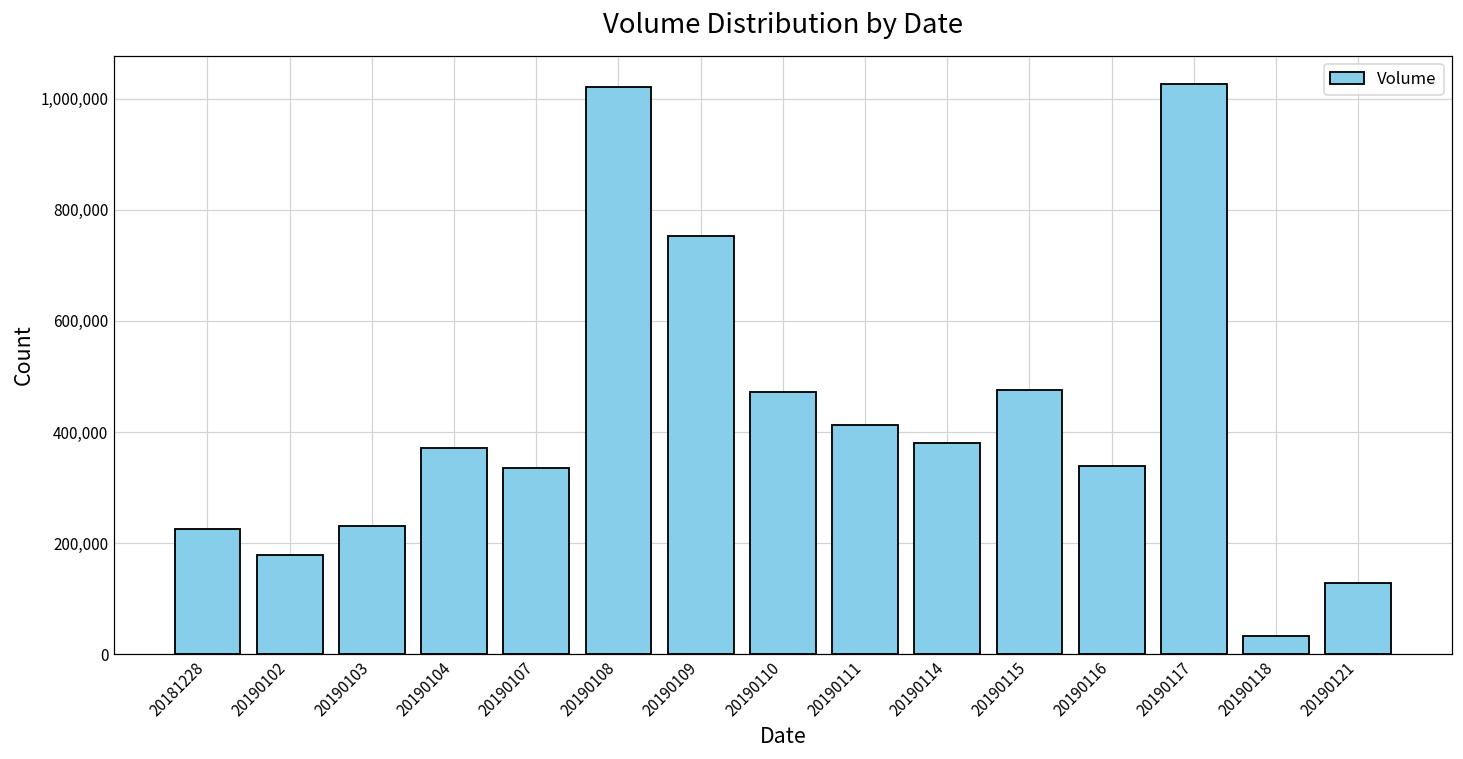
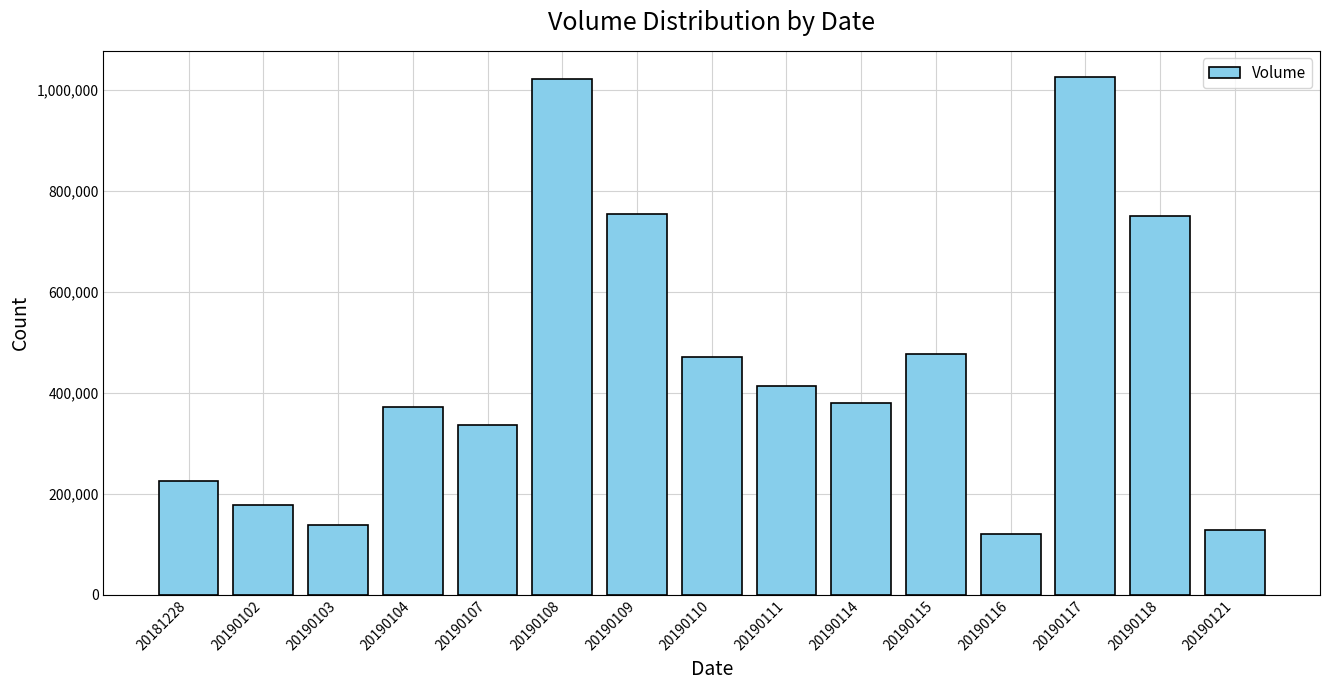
  {
    "20181228": "230,000",
    "20190102": "180,000",
-   "20190103": "230,000",
+   "20190103": "140,000",
    "20190104": "370,000",
    "20190107": "340,000",
    "20190108": "1,020,000",
    "20190109": "750,000",
    "20190110": "470,000",
    "20190111": "410,000",
    "20190114": "380,000",
    "20190115": "480,000",
-   "20190116": "340,000",
+   "20190116": "120,000",
    "20190117": "1,030,000",
-   "20190118": "30,000",
+   "20190118": "750,000",
    "20190121": "130,000"
  }
